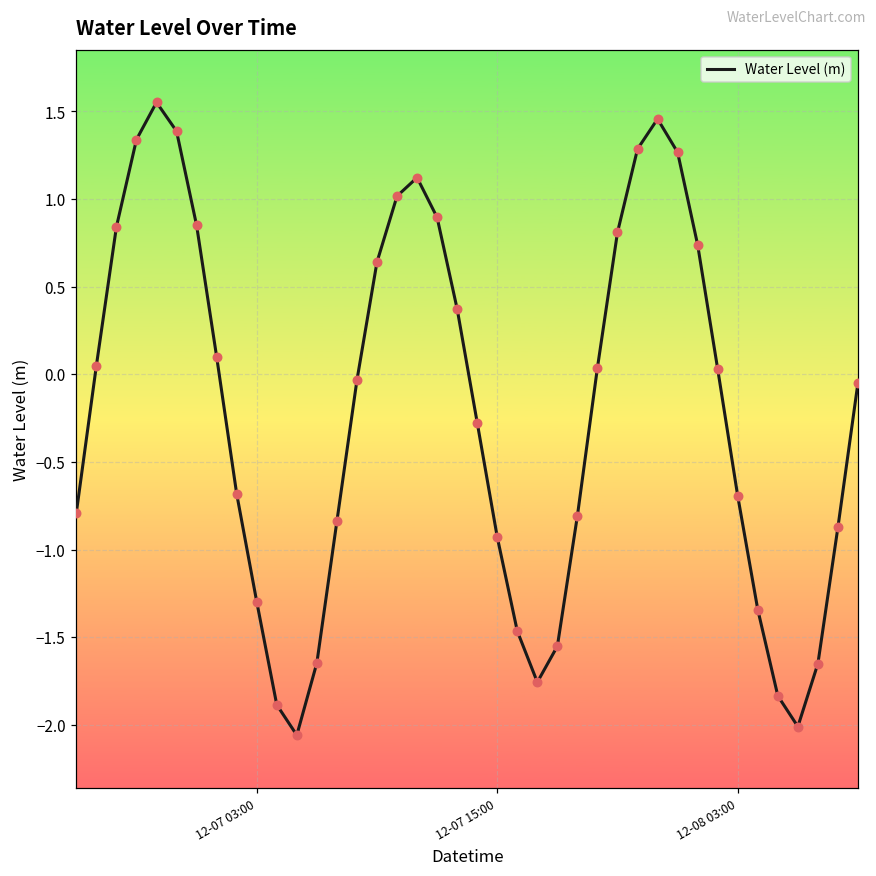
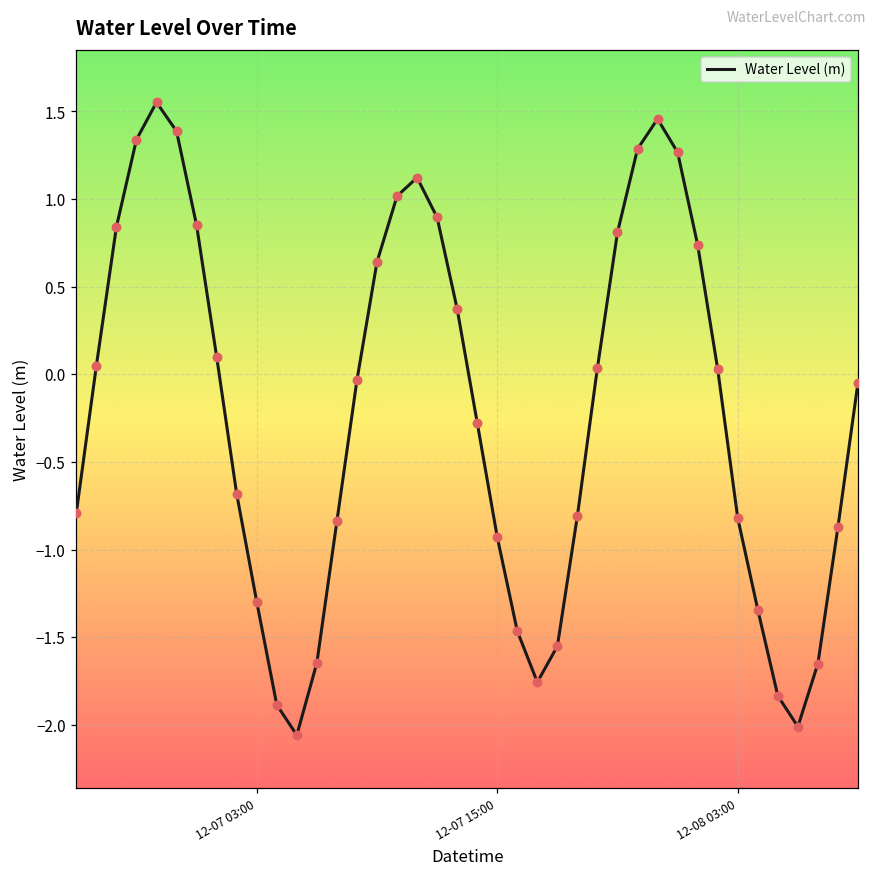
  {
    "12-07 03:00": -1.30,
    "12-07 15:00": -0.93,
-   "12-08 03:00": -0.70
+   "12-08 03:00": -0.82
  }
